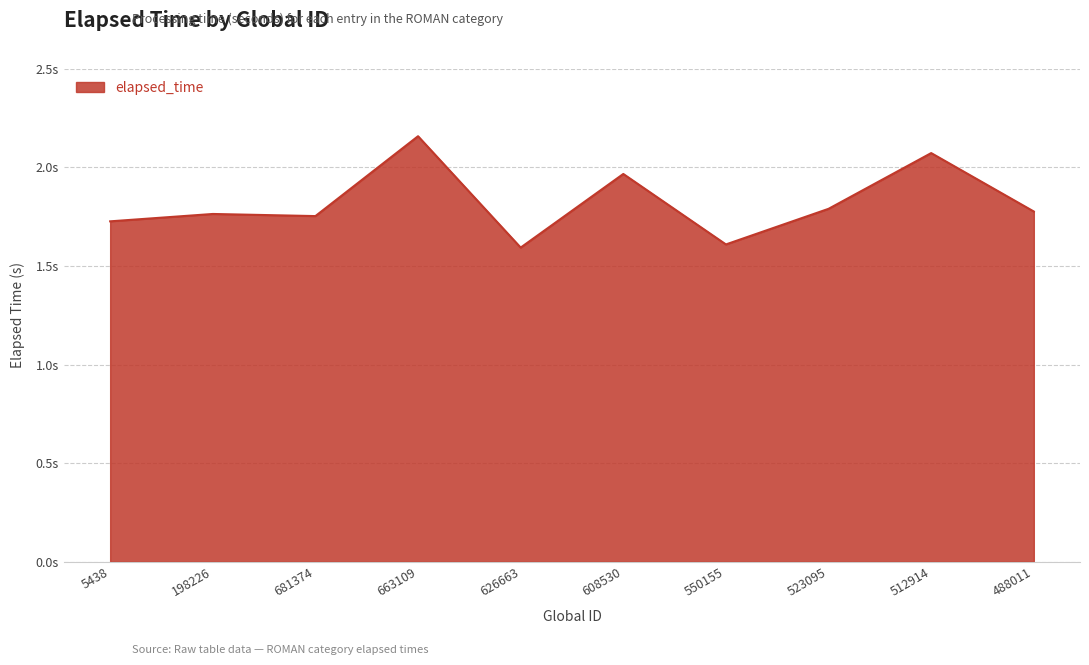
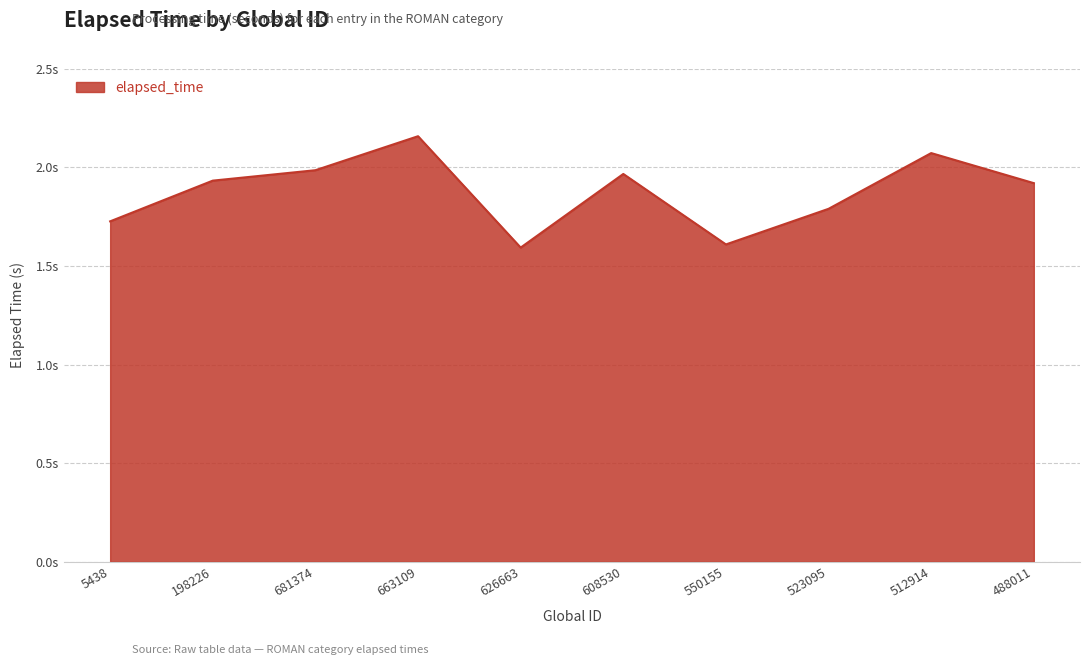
  {
    "5438": "1.73s",
-   "198226": "1.76s",
-   "681374": "1.75s",
+   "198226": "1.93s",
+   "681374": "1.99s",
    "663109": "2.16s",
    "626663": "1.59s",
    "608530": "1.97s",
    "550155": "1.61s",
    "523095": "1.79s",
    "512914": "2.07s",
-   "488011": "1.78s"
+   "488011": "1.92s"
  }
